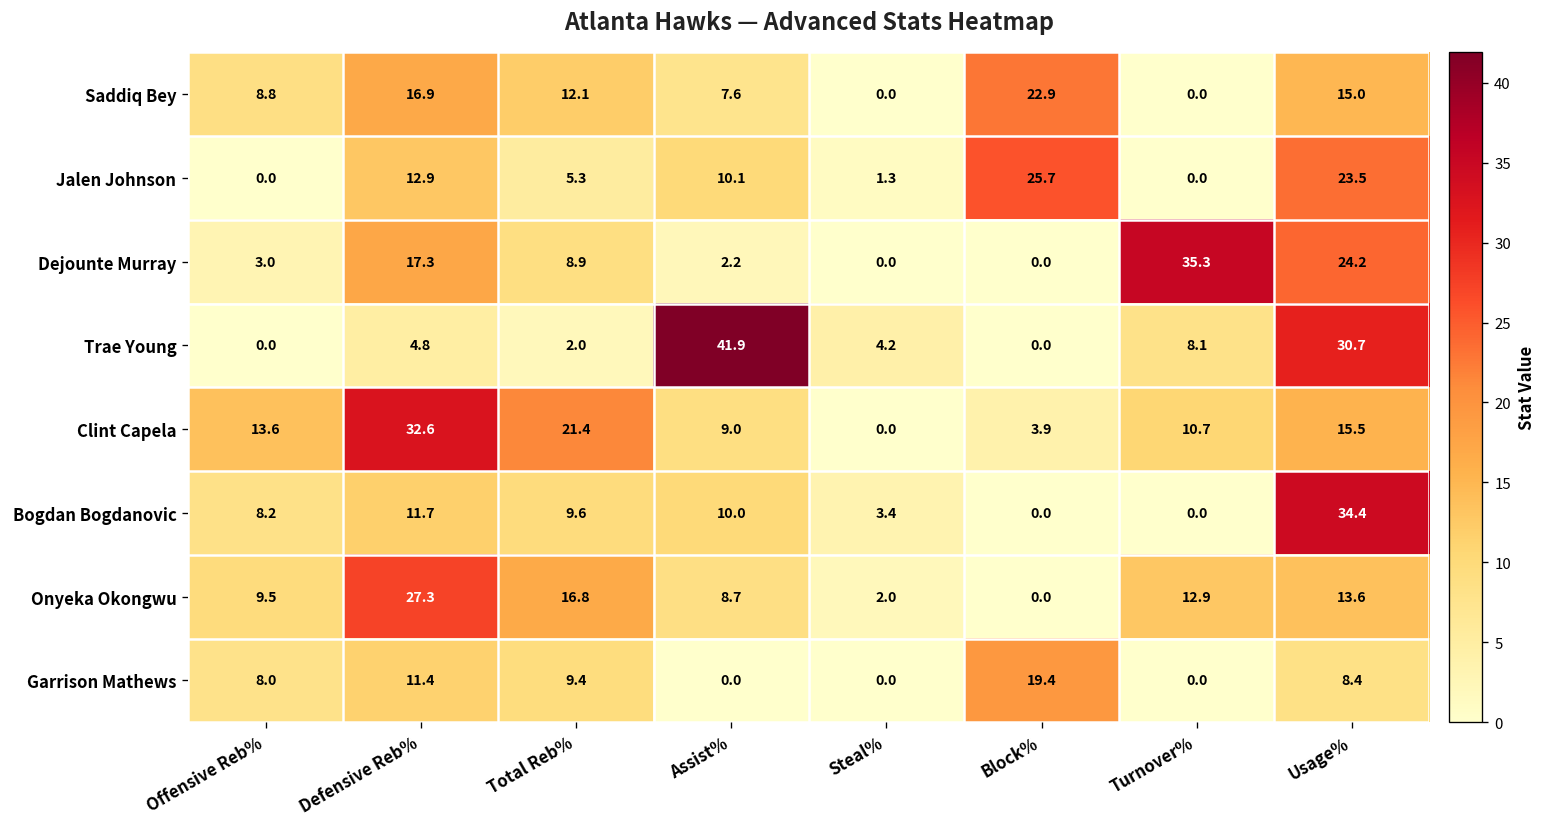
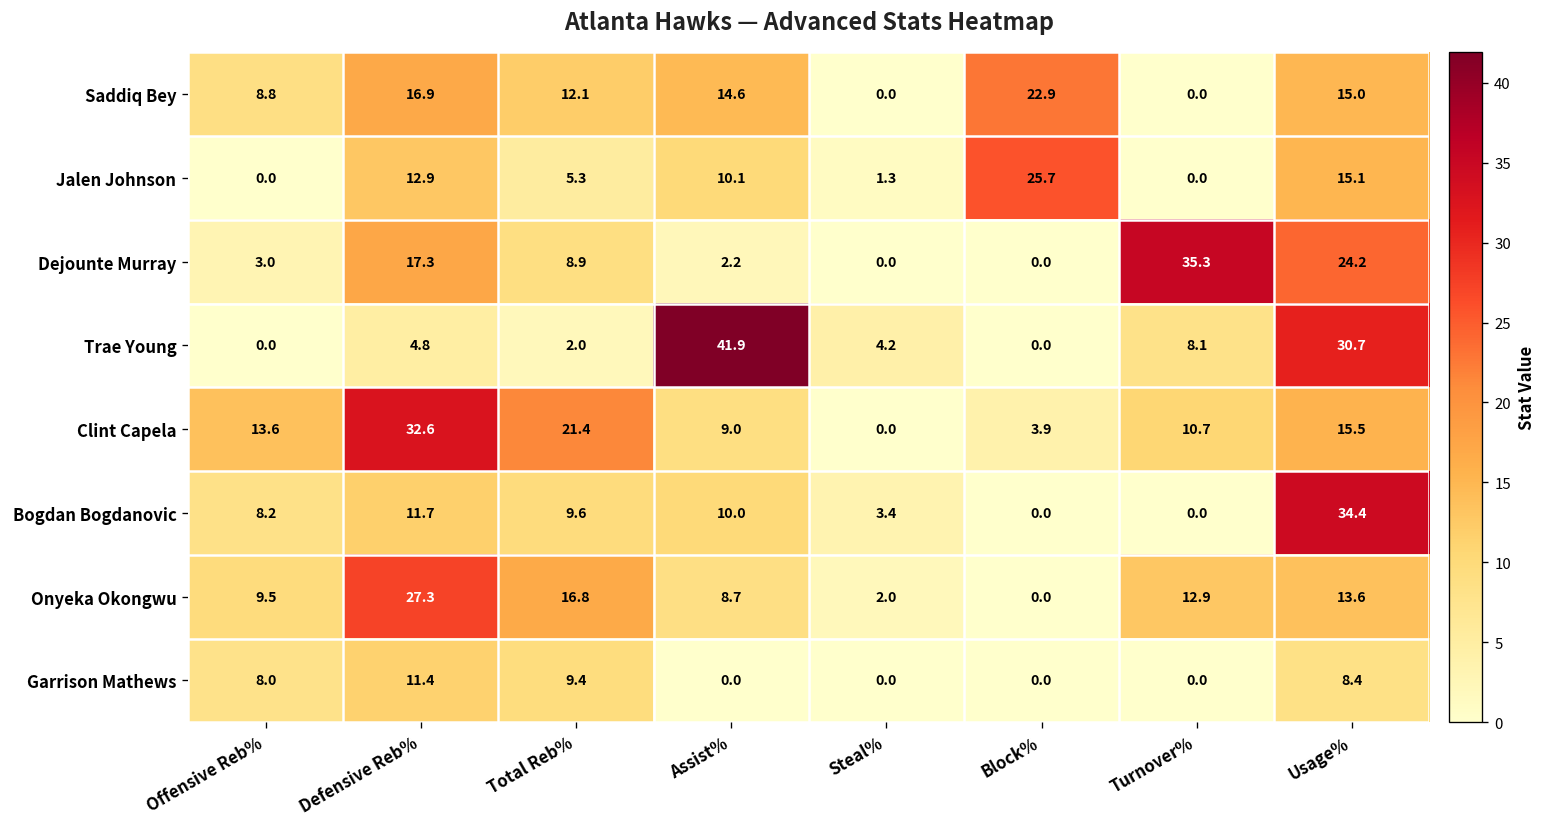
  {
    "Saddiq Bey": {
      "Offensive Reb%": 8.8,
      "Defensive Reb%": 16.9,
      "Total Reb%": 12.1,
-     "Assist%": 7.6,
+     "Assist%": 14.6,
      "Steal%": 0.0,
      "Block%": 22.9,
      "Turnover%": 0.0,
      "Usage%": 15.0
    },
    "Jalen Johnson": {
      "Offensive Reb%": 0.0,
      "Defensive Reb%": 12.9,
      "Total Reb%": 5.3,
      "Assist%": 10.1,
      "Steal%": 1.3,
      "Block%": 25.7,
      "Turnover%": 0.0,
-     "Usage%": 23.5
+     "Usage%": 15.1
    },
    "Dejounte Murray": {
      "Offensive Reb%": 3.0,
      "Defensive Reb%": 17.3,
      "Total Reb%": 8.9,
      "Assist%": 2.2,
      "Steal%": 0.0,
      "Block%": 0.0,
      "Turnover%": 35.3,
      "Usage%": 24.2
    },
    "Trae Young": {
      "Offensive Reb%": 0.0,
      "Defensive Reb%": 4.8,
      "Total Reb%": 2.0,
      "Assist%": 41.9,
      "Steal%": 4.2,
      "Block%": 0.0,
      "Turnover%": 8.1,
      "Usage%": 30.7
    },
    "Clint Capela": {
      "Offensive Reb%": 13.6,
      "Defensive Reb%": 32.6,
      "Total Reb%": 21.4,
      "Assist%": 9.0,
      "Steal%": 0.0,
      "Block%": 3.9,
      "Turnover%": 10.7,
      "Usage%": 15.5
    },
    "Bogdan Bogdanovic": {
      "Offensive Reb%": 8.2,
      "Defensive Reb%": 11.7,
      "Total Reb%": 9.6,
      "Assist%": 10.0,
      "Steal%": 3.4,
      "Block%": 0.0,
      "Turnover%": 0.0,
      "Usage%": 34.4
    },
    "Onyeka Okongwu": {
      "Offensive Reb%": 9.5,
      "Defensive Reb%": 27.3,
      "Total Reb%": 16.8,
      "Assist%": 8.7,
      "Steal%": 2.0,
      "Block%": 0.0,
      "Turnover%": 12.9,
      "Usage%": 13.6
    },
    "Garrison Mathews": {
      "Offensive Reb%": 8.0,
      "Defensive Reb%": 11.4,
      "Total Reb%": 9.4,
      "Assist%": 0.0,
      "Steal%": 0.0,
-     "Block%": 19.4,
+     "Block%": 0.0,
      "Turnover%": 0.0,
      "Usage%": 8.4
    }
  }
